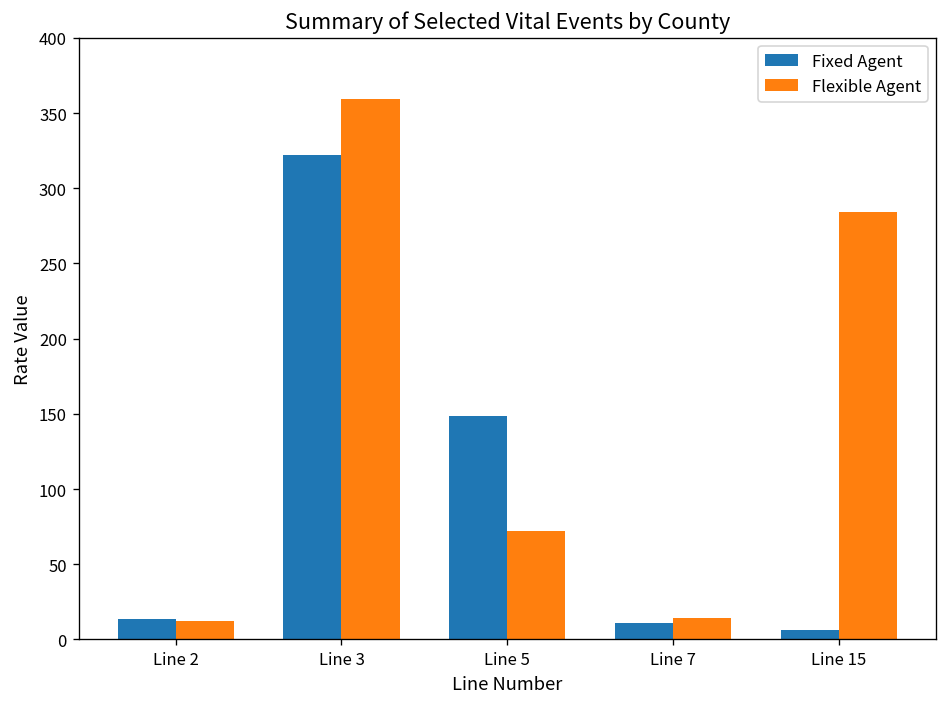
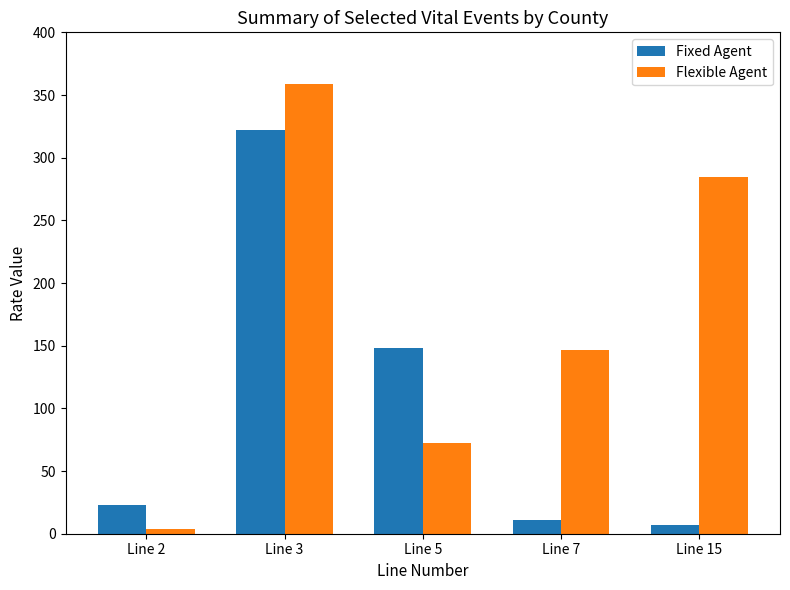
  {
    "Fixed Agent": {
-     "Line 2": 14,
+     "Line 2": 23,
      "Line 3": 322,
      "Line 5": 148,
      "Line 7": 11,
      "Line 15": 7
    },
    "Flexible Agent": {
-     "Line 2": 12,
+     "Line 2": 4,
      "Line 3": 359,
      "Line 5": 72,
-     "Line 7": 15,
+     "Line 7": 147,
      "Line 15": 285
    }
  }
